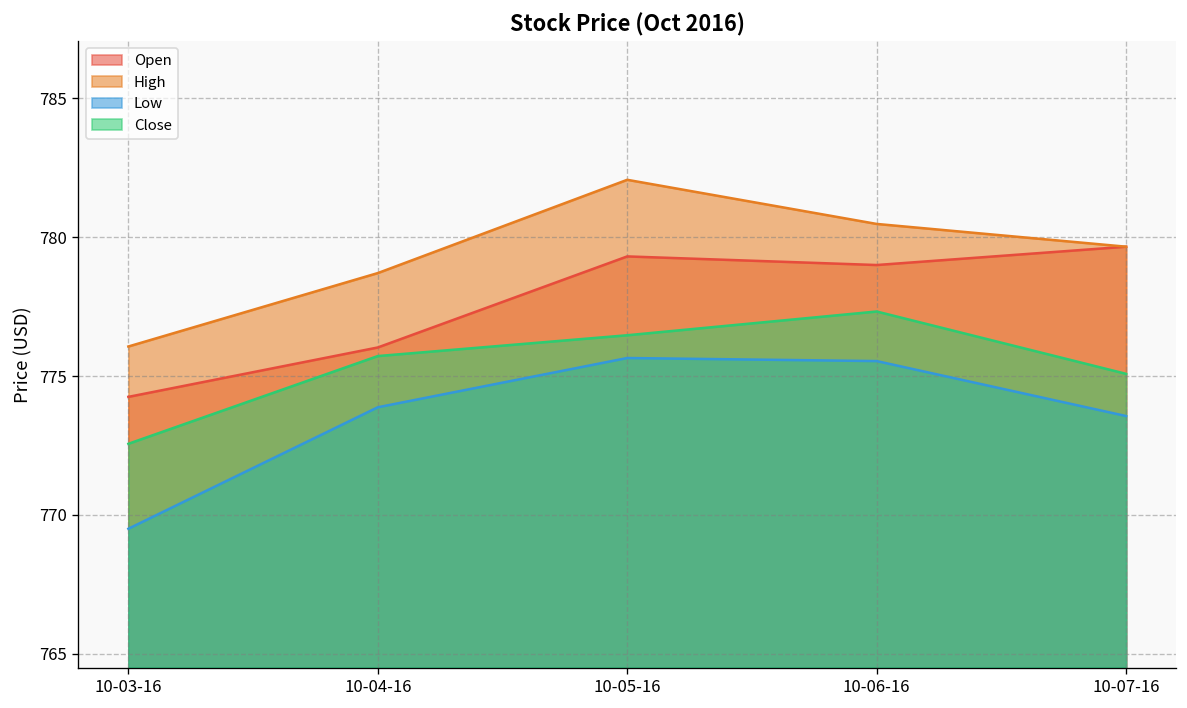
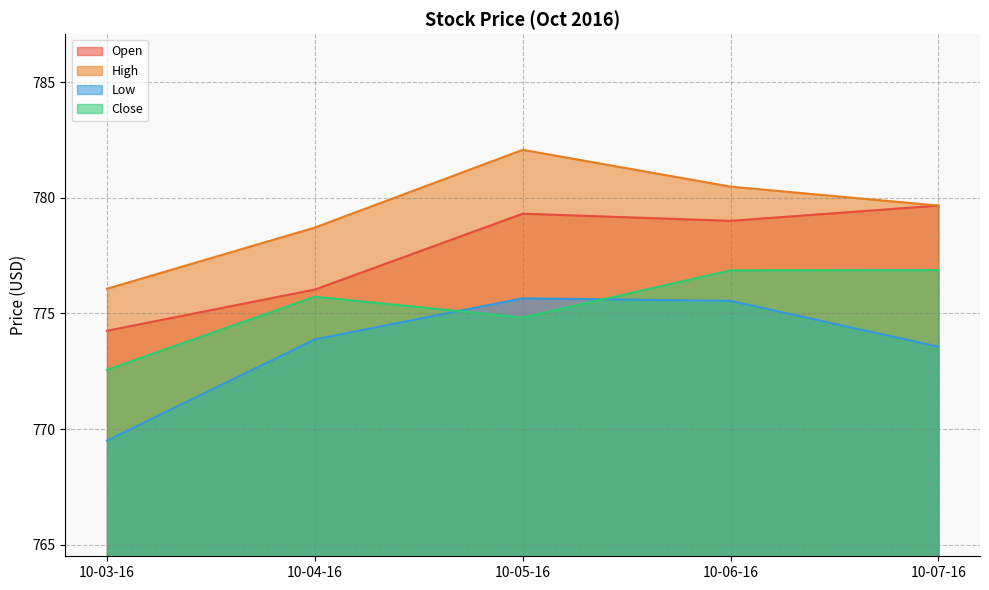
  {
    "Low": {
      "10-03-16": 769.5,
      "10-04-16": 773.9,
      "10-05-16": 775.7,
      "10-06-16": 775.5,
      "10-07-16": 773.6
    },
    "Close": {
      "10-03-16": 772.6,
      "10-04-16": 775.7,
-     "10-05-16": 776.5,
-     "10-06-16": 777.3,
-     "10-07-16": 775.1
+     "10-05-16": 774.8,
+     "10-06-16": 776.9,
+     "10-07-16": 776.9
    }
  }
